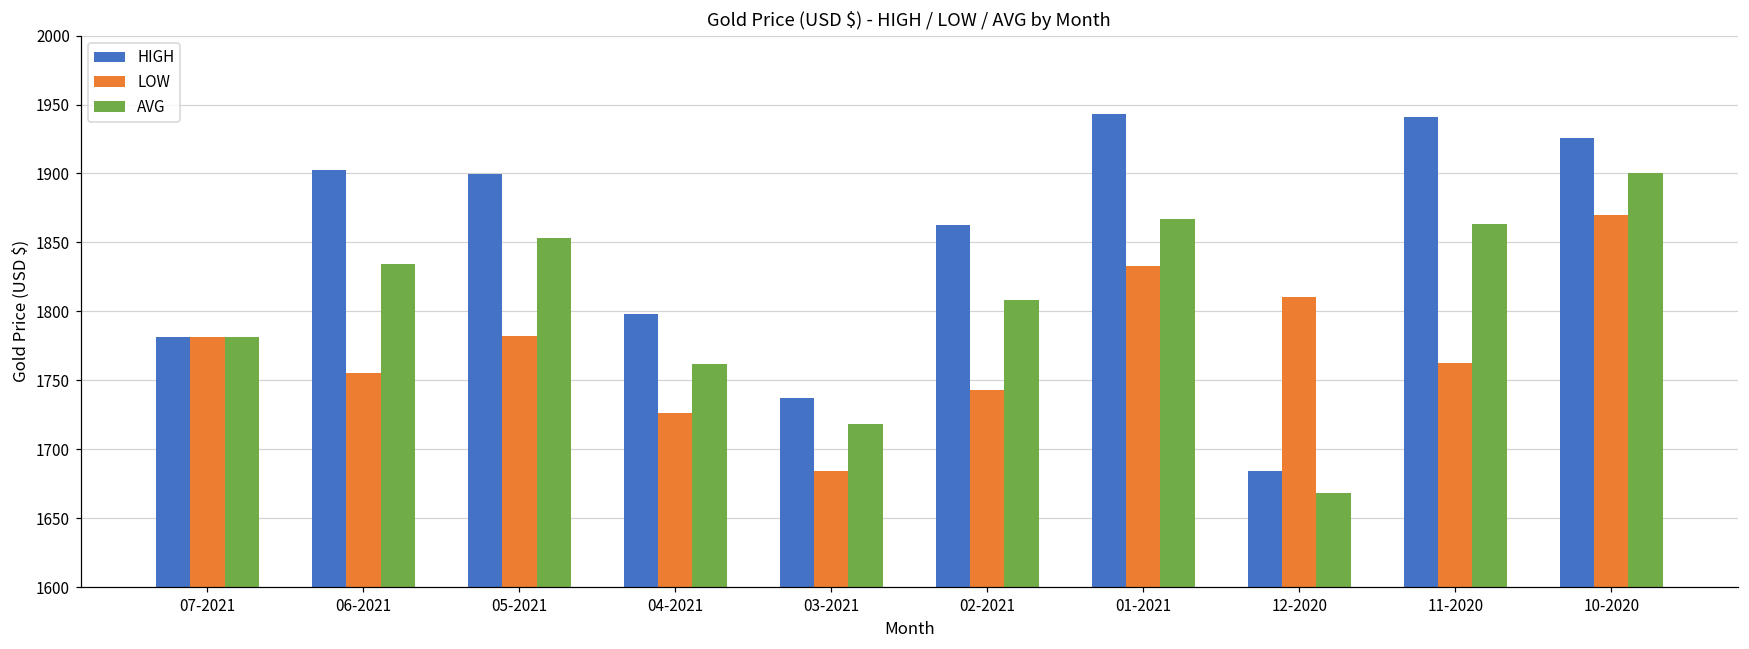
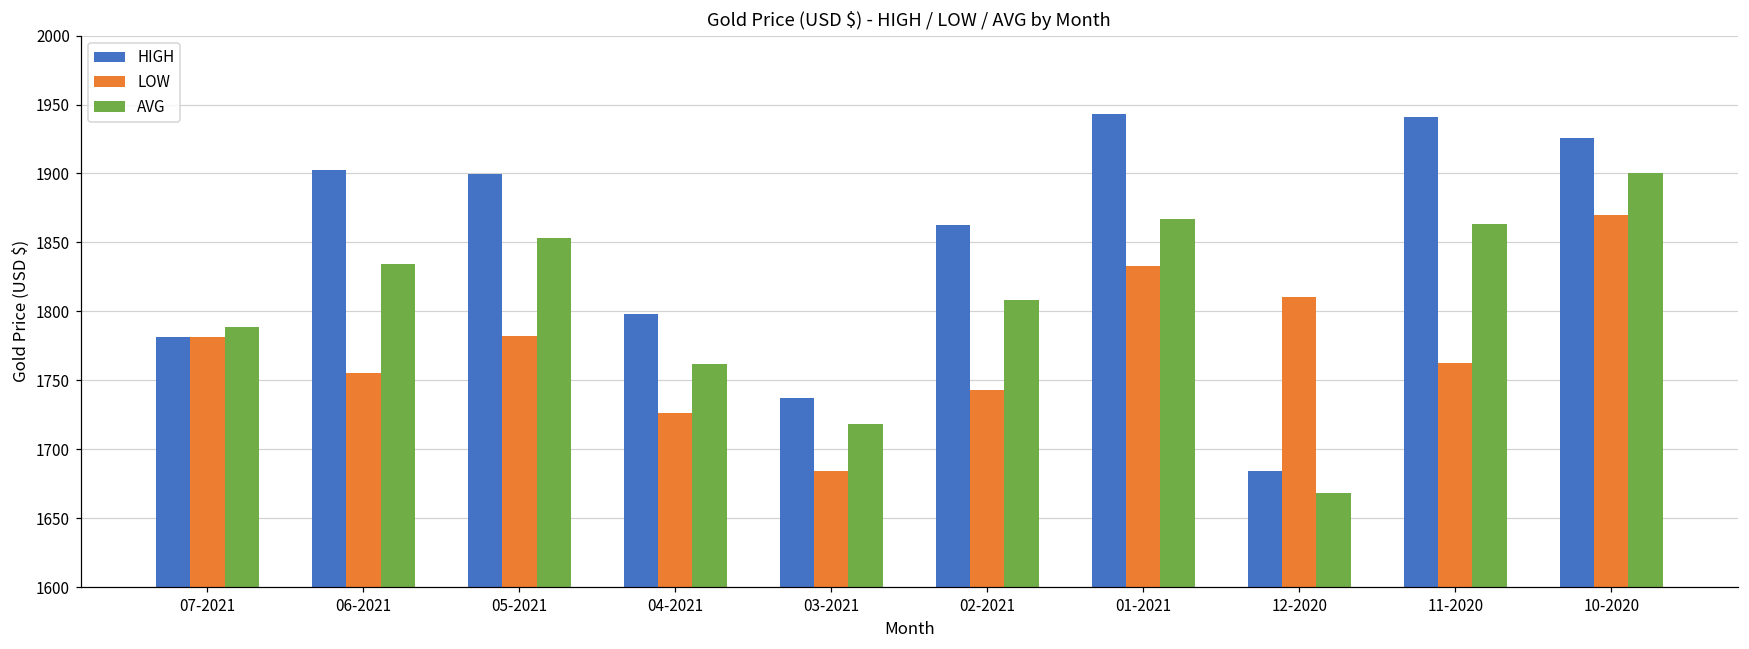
  {
    "HIGH": {
      "07-2021": 1782,
      "06-2021": 1903,
      "05-2021": 1900,
      "04-2021": 1798,
      "03-2021": 1737,
      "02-2021": 1863,
      "01-2021": 1943,
      "12-2020": 1684,
      "11-2020": 1941,
      "10-2020": 1926
    },
    "LOW": {
      "07-2021": 1782,
      "06-2021": 1755,
      "05-2021": 1782,
      "04-2021": 1726,
      "03-2021": 1684,
      "02-2021": 1743,
      "01-2021": 1833,
      "12-2020": 1811,
      "11-2020": 1763,
      "10-2020": 1870
    },
    "AVG": {
-     "07-2021": 1782,
+     "07-2021": 1789,
      "06-2021": 1835,
      "05-2021": 1853,
      "04-2021": 1762,
      "03-2021": 1718,
      "02-2021": 1808,
      "01-2021": 1867,
      "12-2020": 1668,
      "11-2020": 1863,
      "10-2020": 1900
    }
  }
